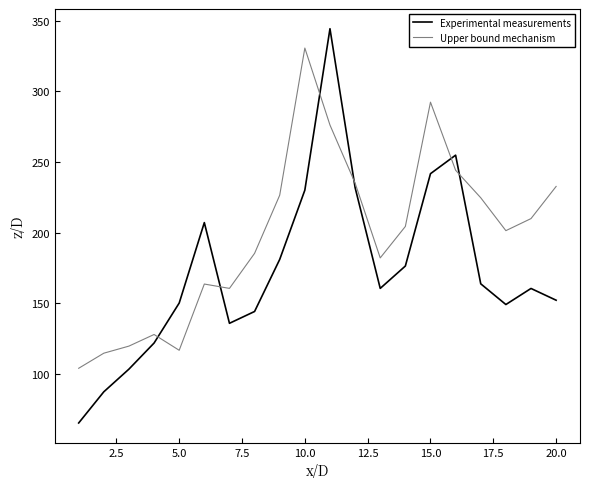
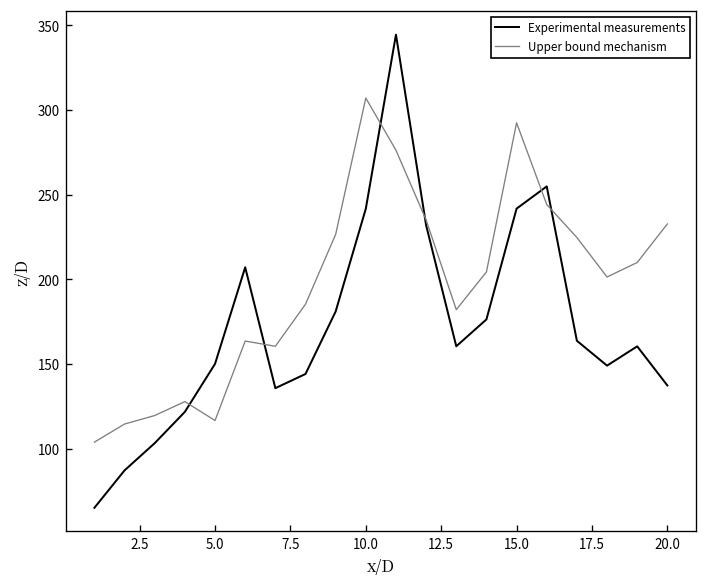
  {
    "Experimental measurements": {
      "5.0": 150,
-     "10.0": 230,
+     "10.0": 242,
      "15.0": 242,
-     "20.0": 152
+     "20.0": 137
    },
    "Upper bound mechanism": {
      "5.0": 117,
-     "10.0": 331,
+     "10.0": 307,
      "15.0": 292,
      "20.0": 233
    }
  }
